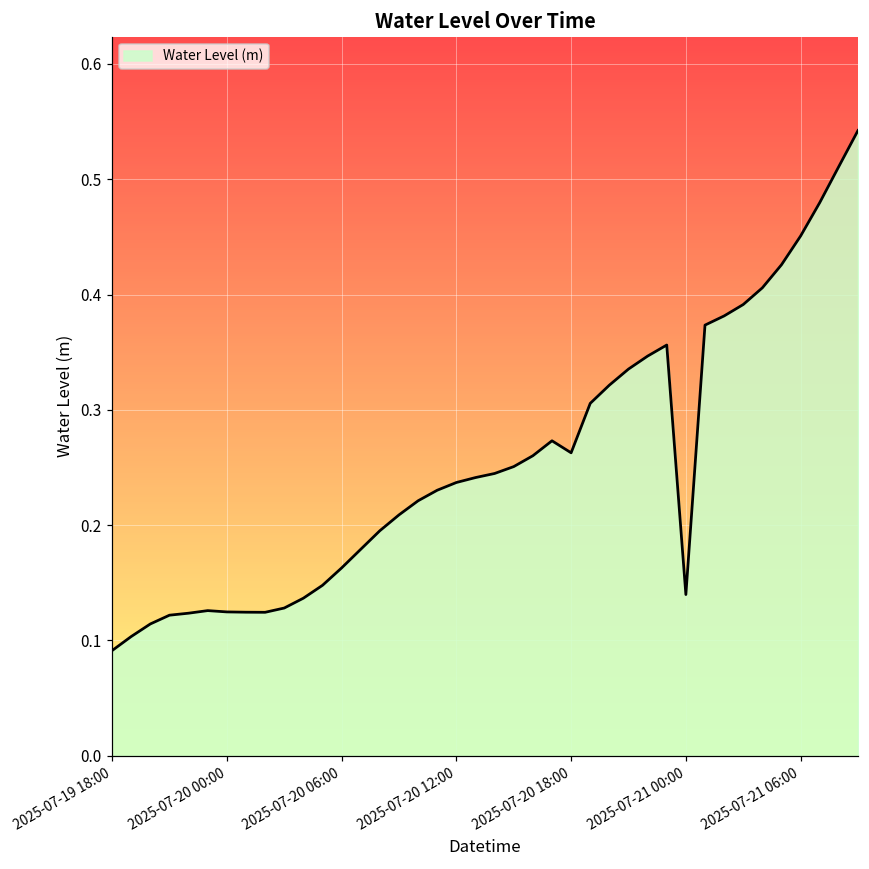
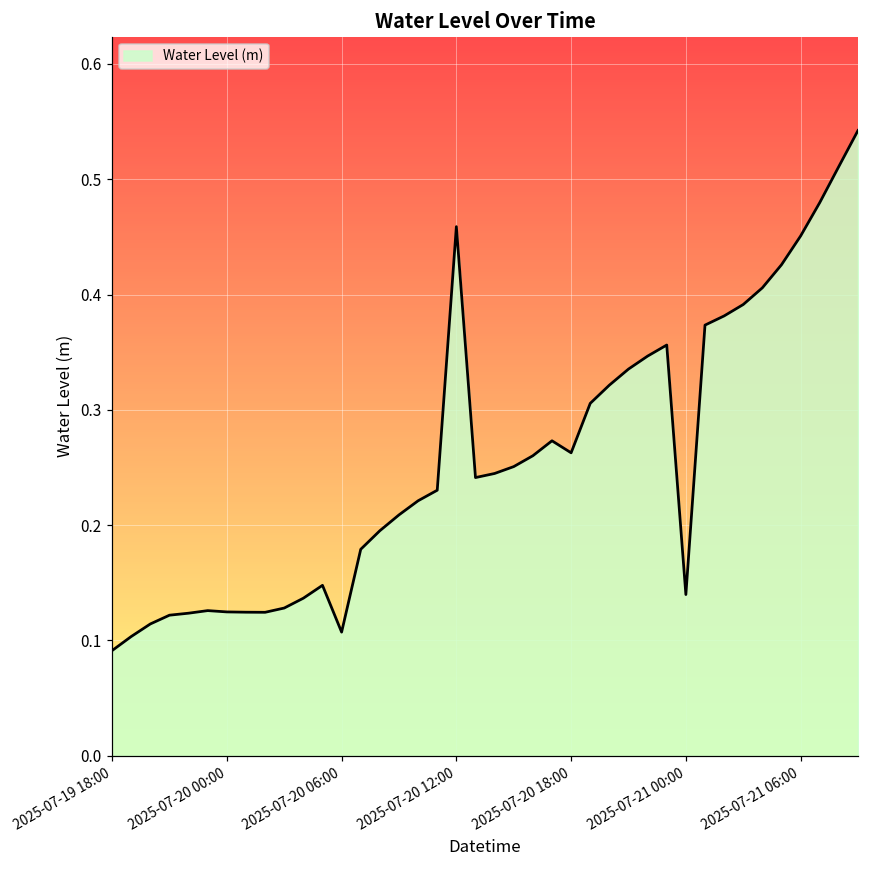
  {
    "2025-07-19 18:00": 0.091,
    "2025-07-20 00:00": 0.125,
-   "2025-07-20 06:00": 0.163,
-   "2025-07-20 12:00": 0.237,
+   "2025-07-20 06:00": 0.107,
+   "2025-07-20 12:00": 0.459,
    "2025-07-20 18:00": 0.263,
    "2025-07-21 00:00": 0.140,
    "2025-07-21 06:00": 0.451
  }
